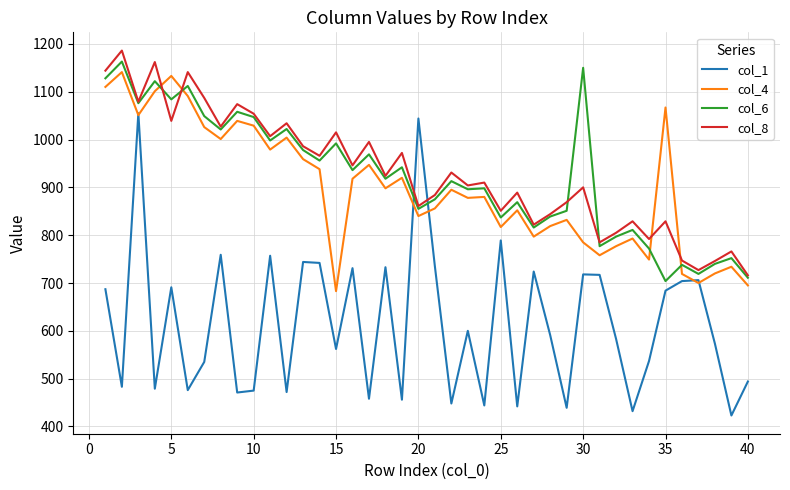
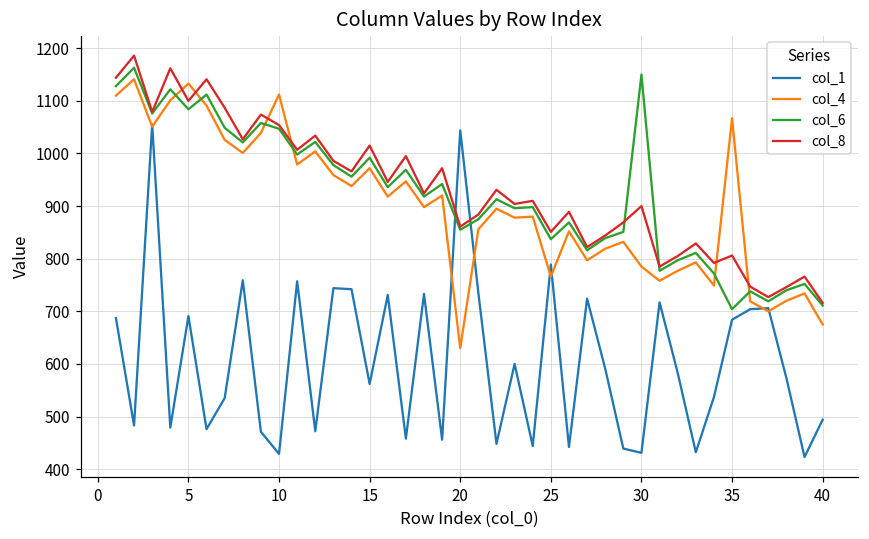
  {
    "col_1": {
      "5": 690,
-     "10": 480,
+     "10": 430,
      "15": 560,
      "20": 1040,
      "25": 790,
-     "30": 720,
+     "30": 430,
      "35": 680,
      "40": 490
    },
    "col_4": {
      "5": 1130,
-     "10": 1030,
-     "15": 680,
-     "20": 840,
-     "25": 820,
+     "10": 1110,
+     "15": 970,
+     "20": 630,
+     "25": 770,
      "30": 790,
      "35": 1070,
-     "40": 700
+     "40": 680
    },
    "col_6": {
      "5": 1080,
      "10": 1050,
      "15": 990,
      "20": 860,
      "25": 840,
      "30": 1150,
      "35": 700
    },
    "col_8": {
-     "5": 1040,
+     "5": 1100,
      "10": 1050,
      "15": 1020,
      "20": 860,
      "25": 850,
      "30": 900,
-     "35": 830
+     "35": 810
    }
  }
